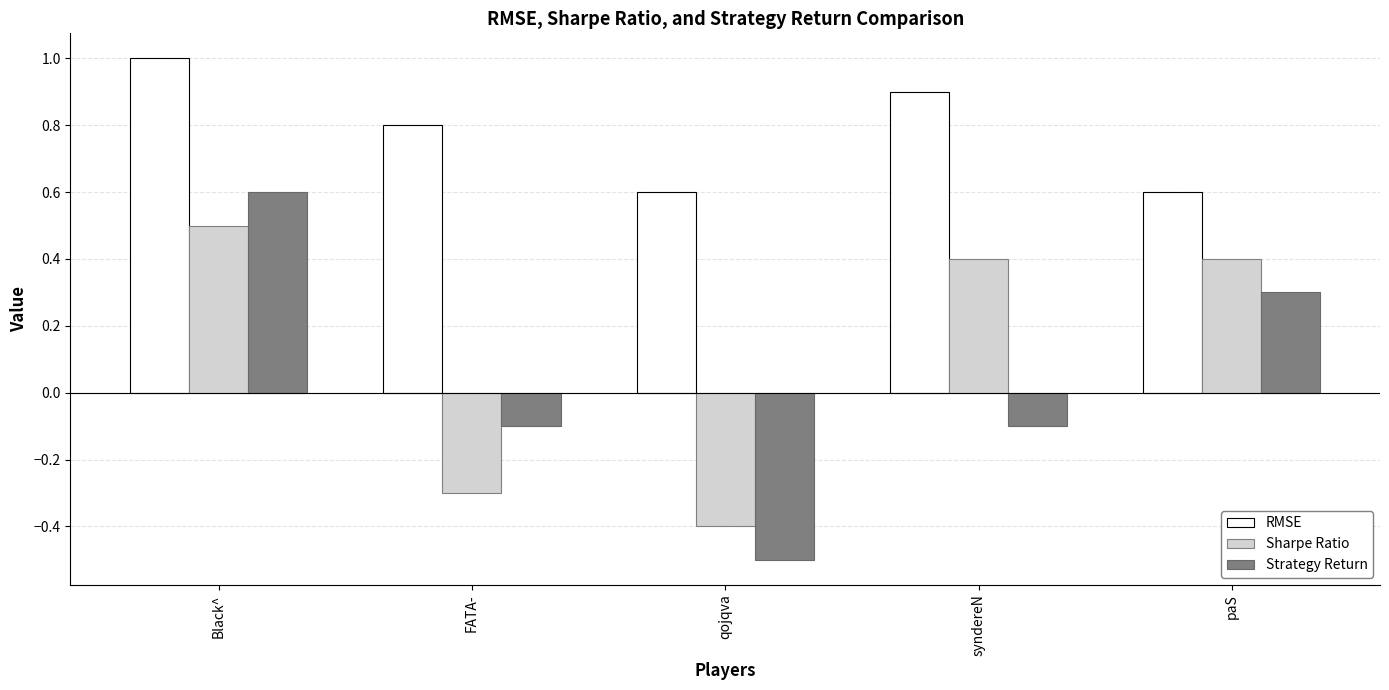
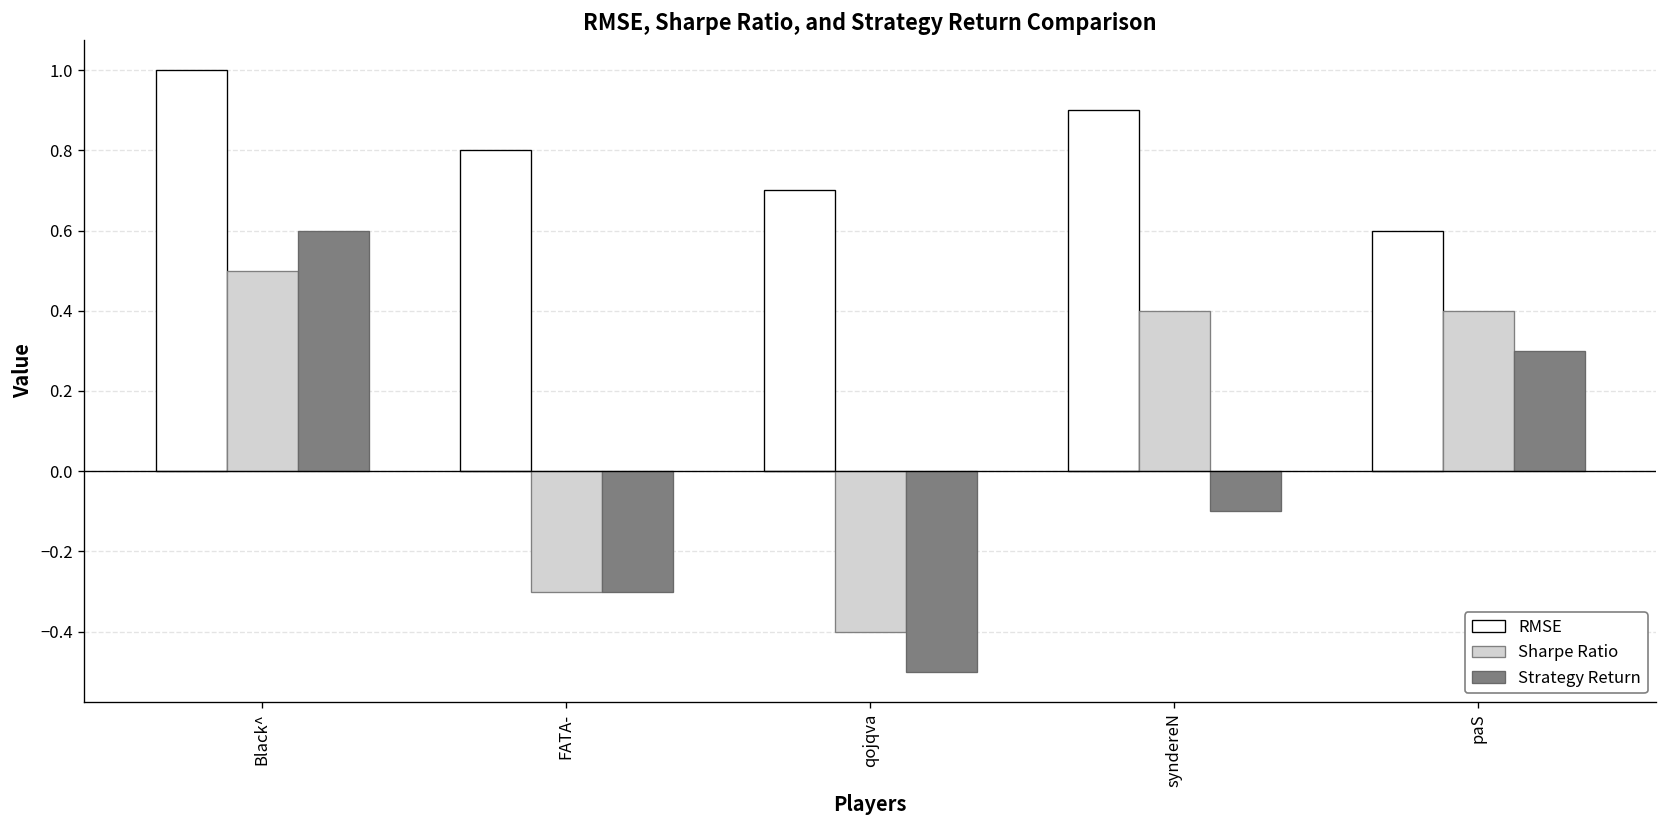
  {
    "RMSE": {
      "Black^": 1.0,
      "FATA-": 0.8,
-     "qojqva": 0.6,
+     "qojqva": 0.7,
      "syndereN": 0.9,
      "paS": 0.6
    },
    "Sharpe Ratio": {
      "Black^": 0.5,
      "FATA-": -0.3,
      "qojqva": -0.4,
      "syndereN": 0.4,
      "paS": 0.4
    },
    "Strategy Return": {
      "Black^": 0.6,
-     "FATA-": -0.1,
+     "FATA-": -0.3,
      "qojqva": -0.5,
      "syndereN": -0.1,
      "paS": 0.3
    }
  }
